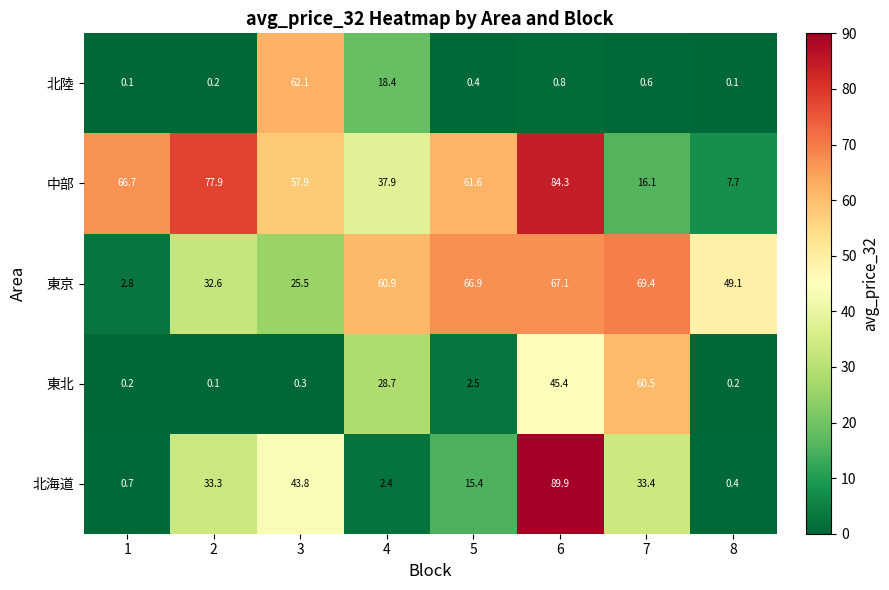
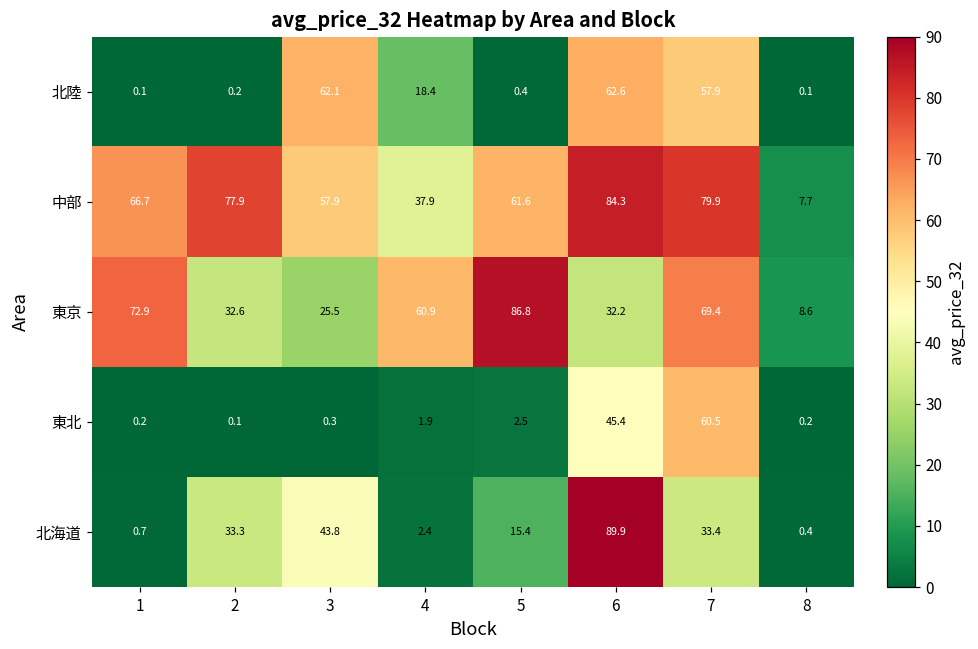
  {
    "北陸": {
      "1": 0.1,
      "2": 0.2,
      "3": 62.1,
      "4": 18.4,
      "5": 0.4,
-     "6": 0.8,
-     "7": 0.6,
+     "6": 62.6,
+     "7": 57.9,
      "8": 0.1
    },
    "中部": {
      "1": 66.7,
      "2": 77.9,
      "3": 57.9,
      "4": 37.9,
      "5": 61.6,
      "6": 84.3,
-     "7": 16.1,
+     "7": 79.9,
      "8": 7.7
    },
    "東京": {
-     "1": 2.8,
+     "1": 72.9,
      "2": 32.6,
      "3": 25.5,
      "4": 60.9,
-     "5": 66.9,
-     "6": 67.1,
+     "5": 86.8,
+     "6": 32.2,
      "7": 69.4,
-     "8": 49.1
+     "8": 8.6
    },
    "東北": {
      "1": 0.2,
      "2": 0.1,
      "3": 0.3,
-     "4": 28.7,
+     "4": 1.9,
      "5": 2.5,
      "6": 45.4,
      "7": 60.5,
      "8": 0.2
    },
    "北海道": {
      "1": 0.7,
      "2": 33.3,
      "3": 43.8,
      "4": 2.4,
      "5": 15.4,
      "6": 89.9,
      "7": 33.4,
      "8": 0.4
    }
  }
